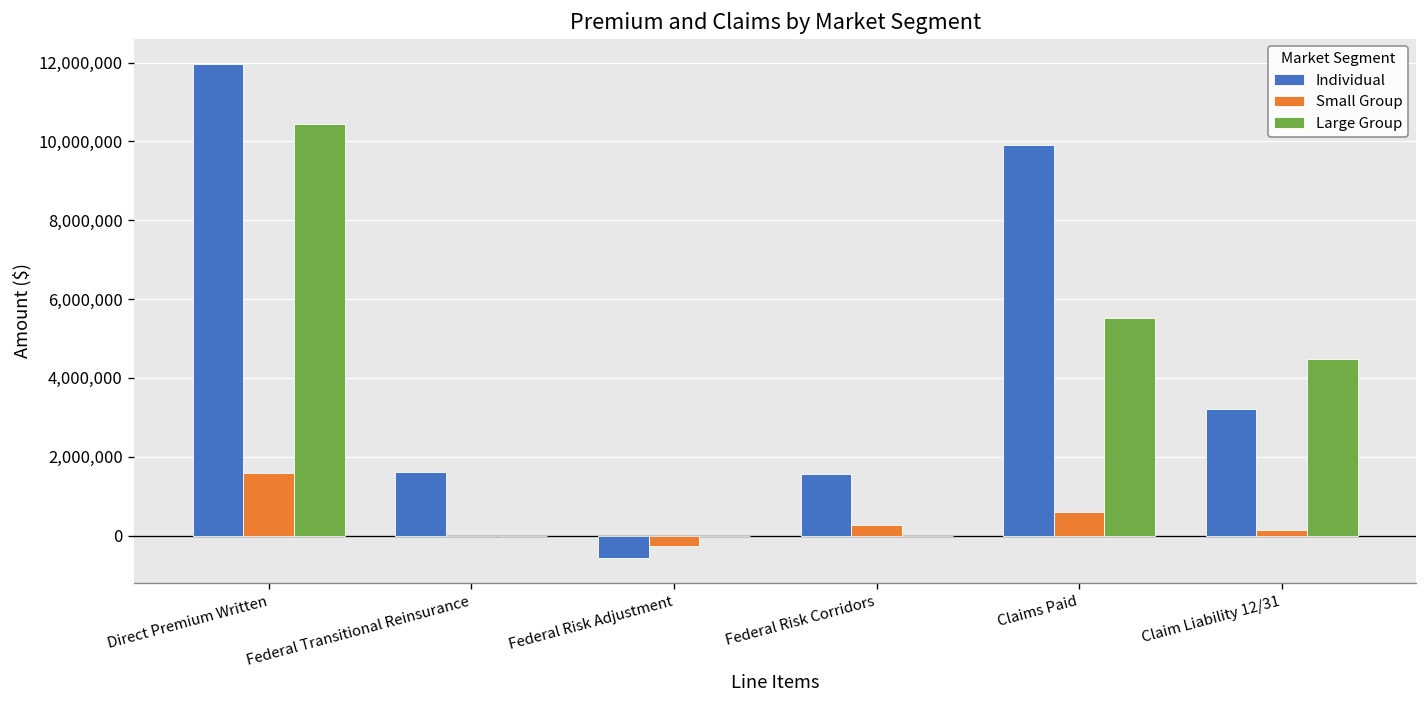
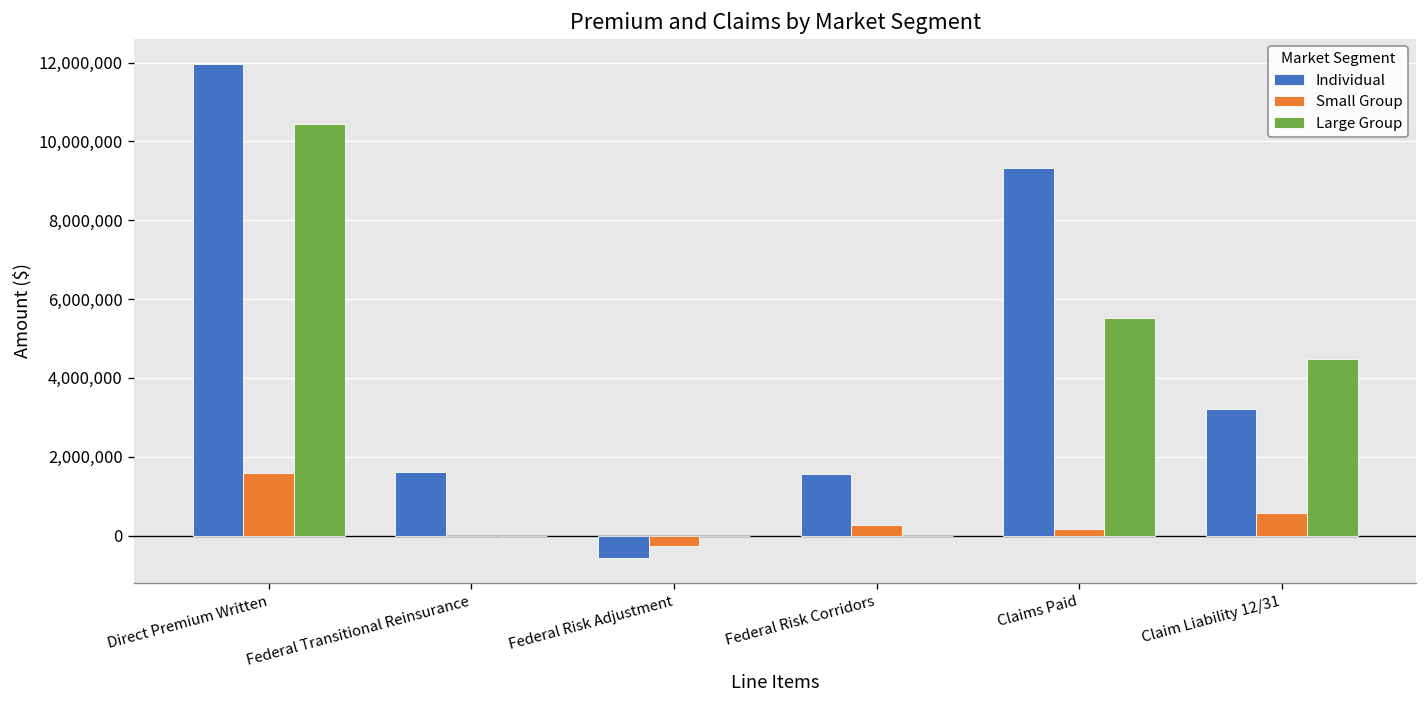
  {
    "Individual": {
      "Direct Premium Written": "12,000,000",
      "Federal Transitional Reinsurance": "1,600,000",
      "Federal Risk Adjustment": "-600,000",
      "Federal Risk Corridors": "1,600,000",
-     "Claims Paid": "9,900,000",
+     "Claims Paid": "9,300,000",
      "Claim Liability 12/31": "3,200,000"
    },
    "Small Group": {
      "Direct Premium Written": "1,600,000",
      "Federal Transitional Reinsurance": "0",
      "Federal Risk Adjustment": "-300,000",
      "Federal Risk Corridors": "300,000",
-     "Claims Paid": "600,000",
-     "Claim Liability 12/31": "100,000"
+     "Claims Paid": "200,000",
+     "Claim Liability 12/31": "600,000"
    },
    "Large Group": {
      "Direct Premium Written": "10,400,000",
      "Federal Transitional Reinsurance": "0",
      "Federal Risk Adjustment": "0",
      "Federal Risk Corridors": "0",
      "Claims Paid": "5,500,000",
      "Claim Liability 12/31": "4,500,000"
    }
  }
